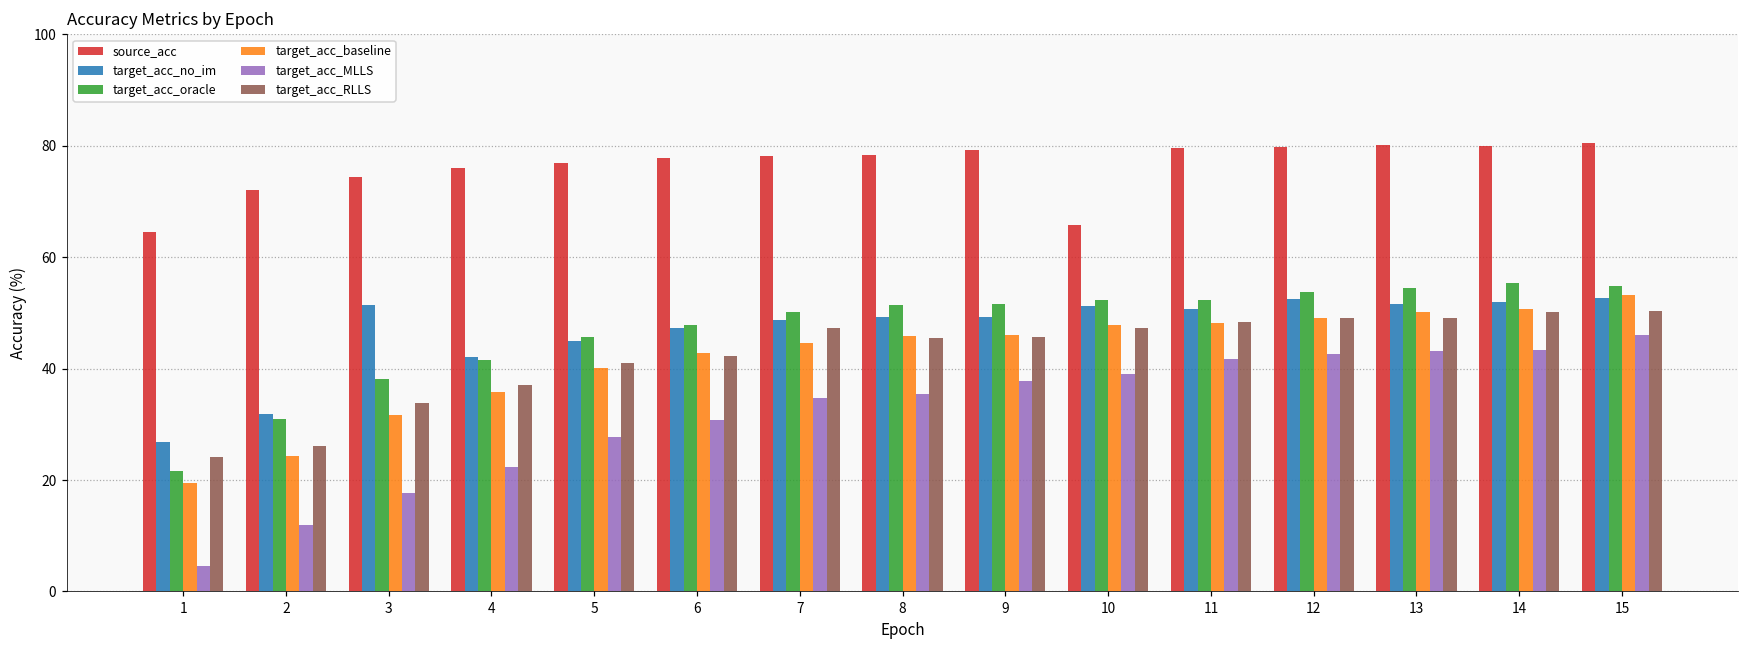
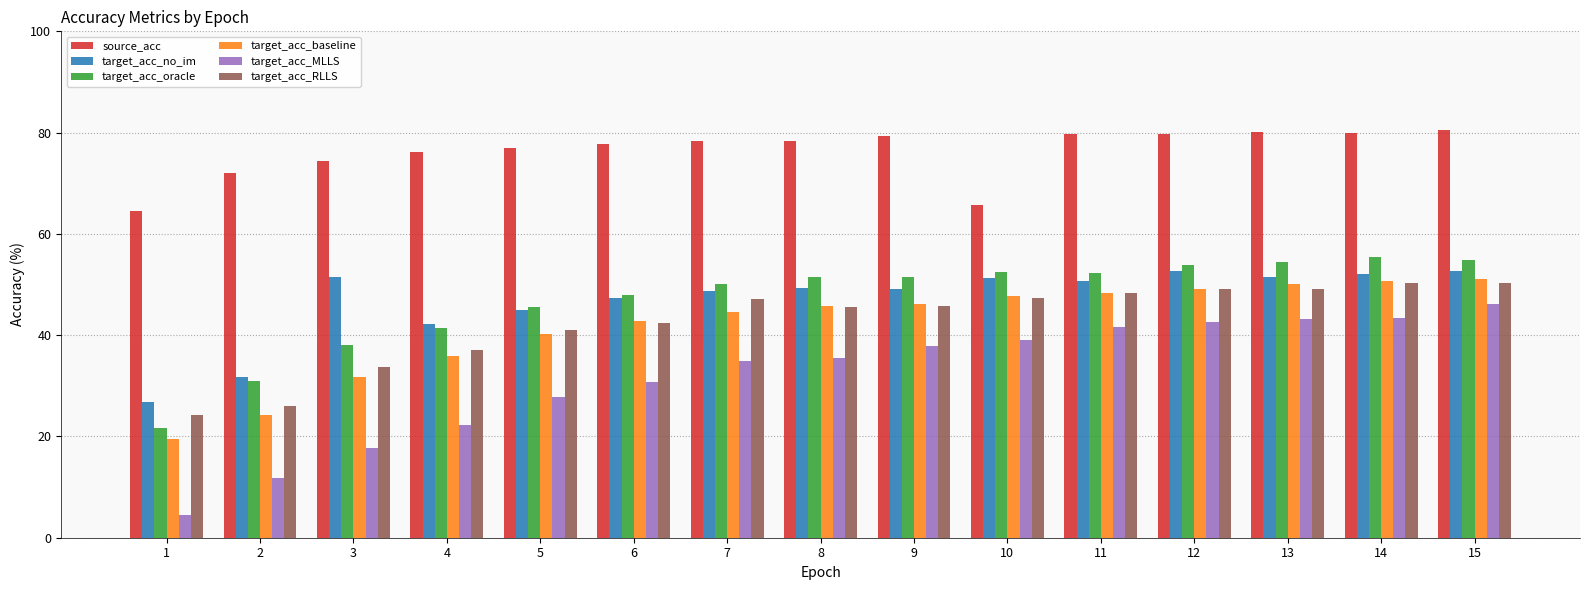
  {
    "source_acc": {
      "1": 65,
      "2": 72,
      "3": 74,
      "4": 76,
      "5": 77,
      "6": 78,
      "7": 78,
      "8": 78,
      "9": 79,
      "10": 66,
      "11": 80,
      "12": 80,
      "13": 80,
      "14": 80,
      "15": 81
    },
    "target_acc_no_im": {
      "1": 27,
      "2": 32,
      "3": 51,
      "4": 42,
      "5": 45,
      "6": 47,
      "7": 49,
      "8": 49,
      "9": 49,
      "10": 51,
      "11": 51,
      "12": 53,
      "13": 52,
      "14": 52,
      "15": 53
    },
    "target_acc_oracle": {
      "1": 22,
      "2": 31,
      "3": 38,
      "4": 41,
      "5": 46,
      "6": 48,
      "7": 50,
      "8": 51,
      "9": 52,
      "10": 52,
      "11": 52,
      "12": 54,
      "13": 55,
      "14": 55,
      "15": 55
    },
    "target_acc_baseline": {
      "1": 20,
      "2": 24,
      "3": 32,
      "4": 36,
      "5": 40,
      "6": 43,
      "7": 45,
      "8": 46,
      "9": 46,
      "10": 48,
      "11": 48,
      "12": 49,
      "13": 50,
      "14": 51,
-     "15": 53
+     "15": 51
    },
    "target_acc_MLLS": {
      "1": 5,
      "2": 12,
      "3": 18,
      "4": 22,
      "5": 28,
      "6": 31,
      "7": 35,
      "8": 35,
      "9": 38,
      "10": 39,
      "11": 42,
      "12": 43,
      "13": 43,
      "14": 43,
      "15": 46
    },
    "target_acc_RLLS": {
      "1": 24,
      "2": 26,
      "3": 34,
      "4": 37,
      "5": 41,
      "6": 42,
      "7": 47,
      "8": 46,
      "9": 46,
      "10": 47,
      "11": 48,
      "12": 49,
      "13": 49,
      "14": 50,
      "15": 50
    }
  }
